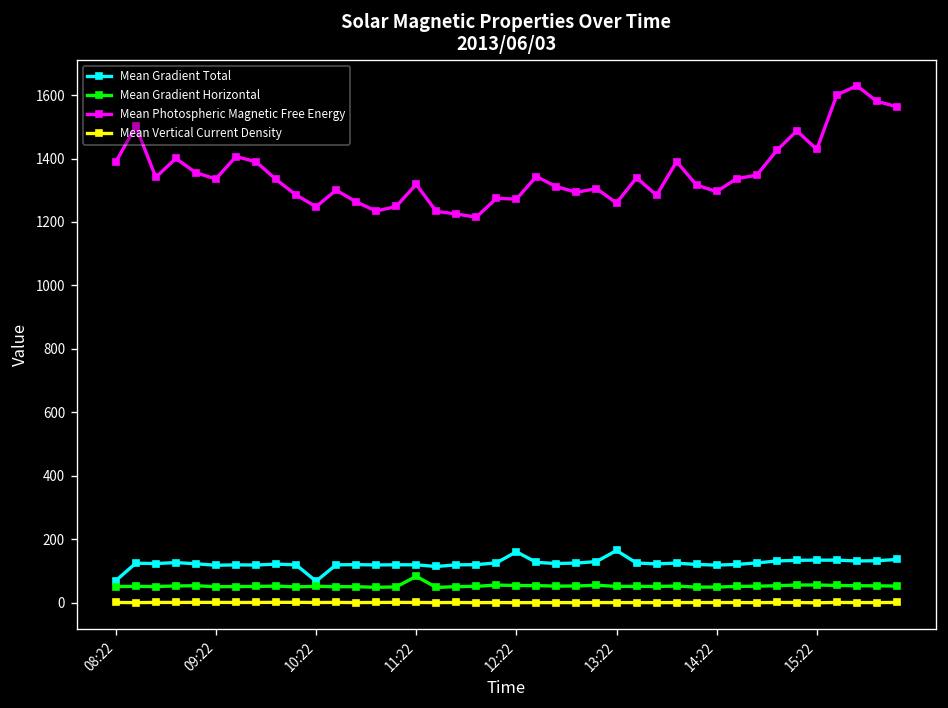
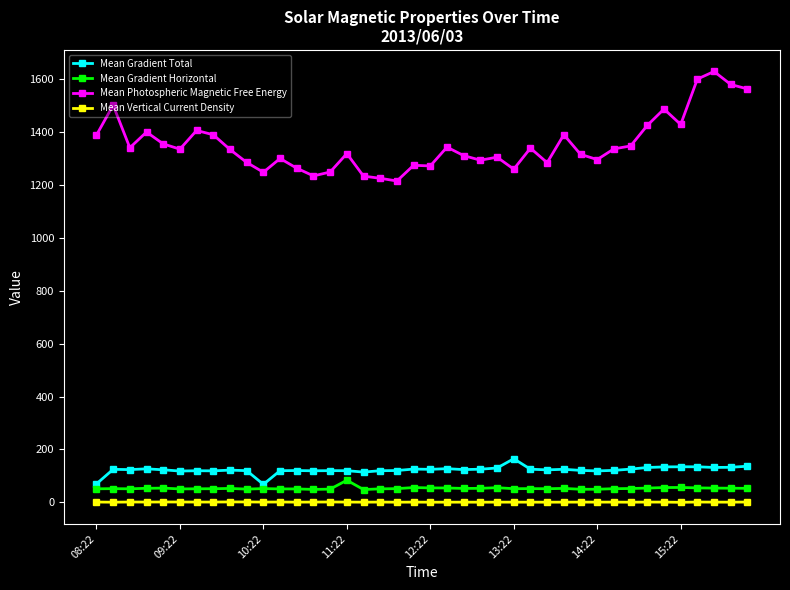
  {
    "Mean Gradient Total": {
      "08:22": 70,
      "09:22": 120,
      "10:22": 70,
      "11:22": 120,
-     "12:22": 160,
+     "12:22": 120,
      "13:22": 160,
      "14:22": 120,
      "15:22": 130
    },
    "Mean Gradient Horizontal": {
      "08:22": 50,
      "09:22": 50,
      "10:22": 50,
      "11:22": 80,
      "12:22": 50,
      "13:22": 50,
      "14:22": 50,
      "15:22": 60
    },
    "Mean Photospheric Magnetic Free Energy": {
      "08:22": 1390,
      "09:22": 1340,
      "10:22": 1250,
      "11:22": 1320,
      "12:22": 1270,
      "13:22": 1260,
      "14:22": 1300,
      "15:22": 1430
    },
    "Mean Vertical Current Density": {
      "08:22": 0,
      "09:22": 0,
      "10:22": 0,
      "11:22": 0,
      "12:22": 0,
      "13:22": 0,
      "14:22": 0,
      "15:22": 0
    }
  }
